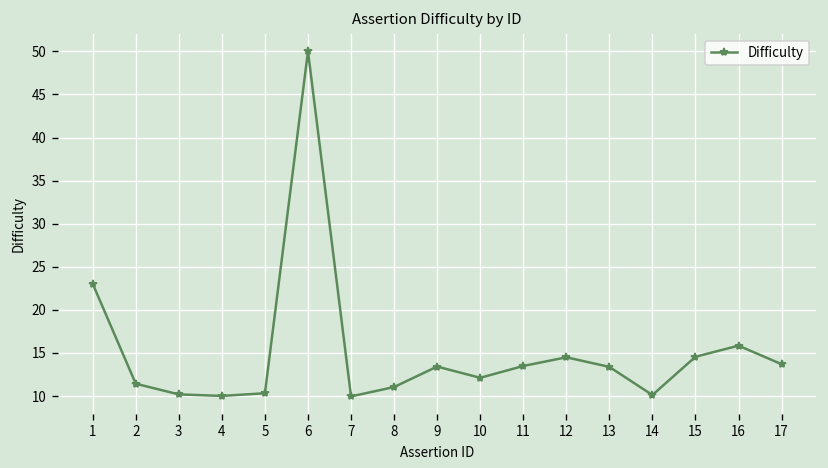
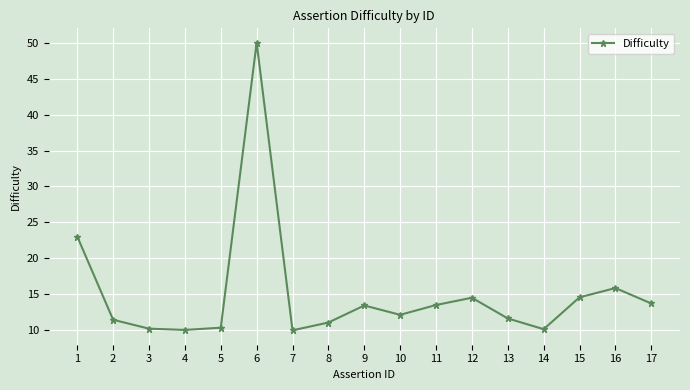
  {
    "1": 23,
    "2": 11,
    "3": 10,
    "4": 10,
    "5": 10,
    "6": 50,
    "7": 10,
    "8": 11,
    "9": 13,
    "10": 12,
    "11": 13,
    "12": 14,
-   "13": 13,
+   "13": 12,
    "14": 10,
    "15": 15,
    "16": 16,
    "17": 14
  }
